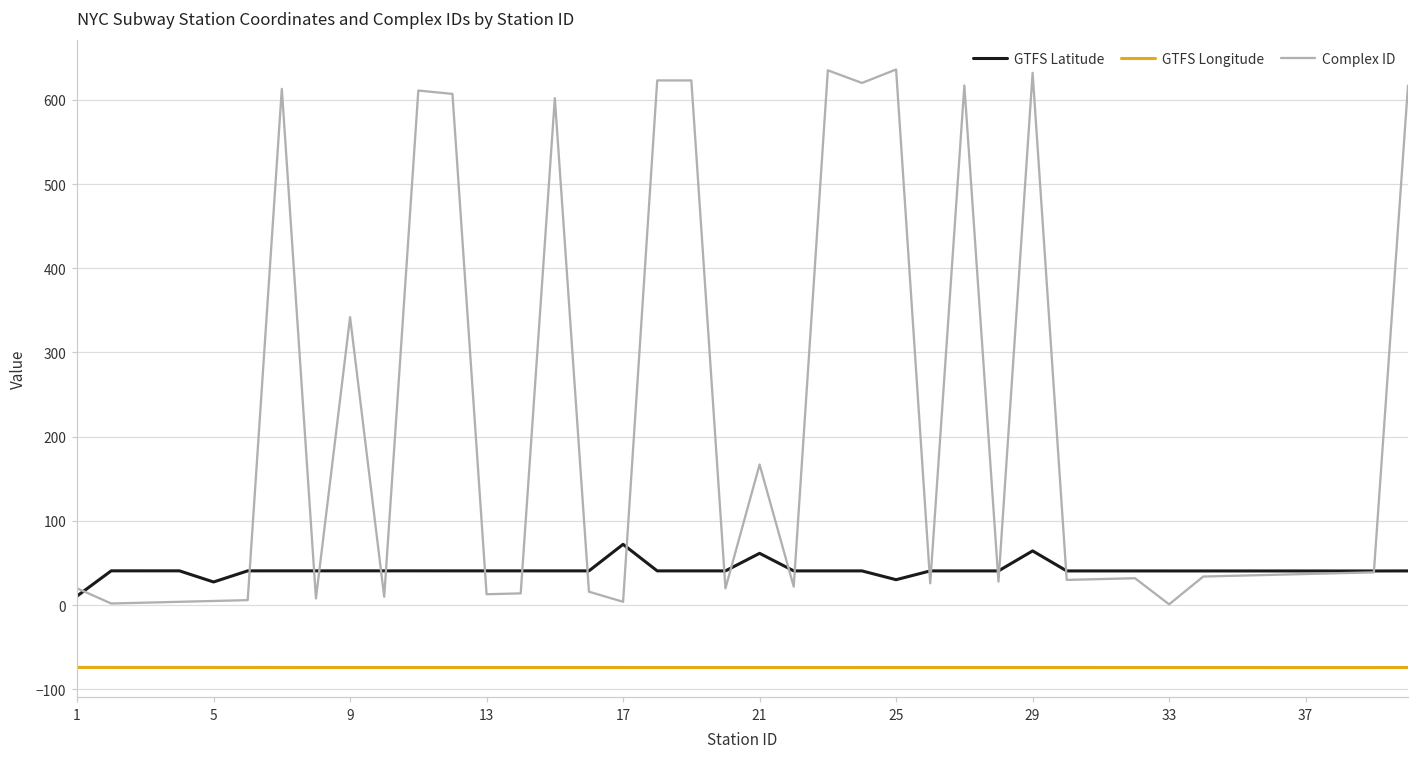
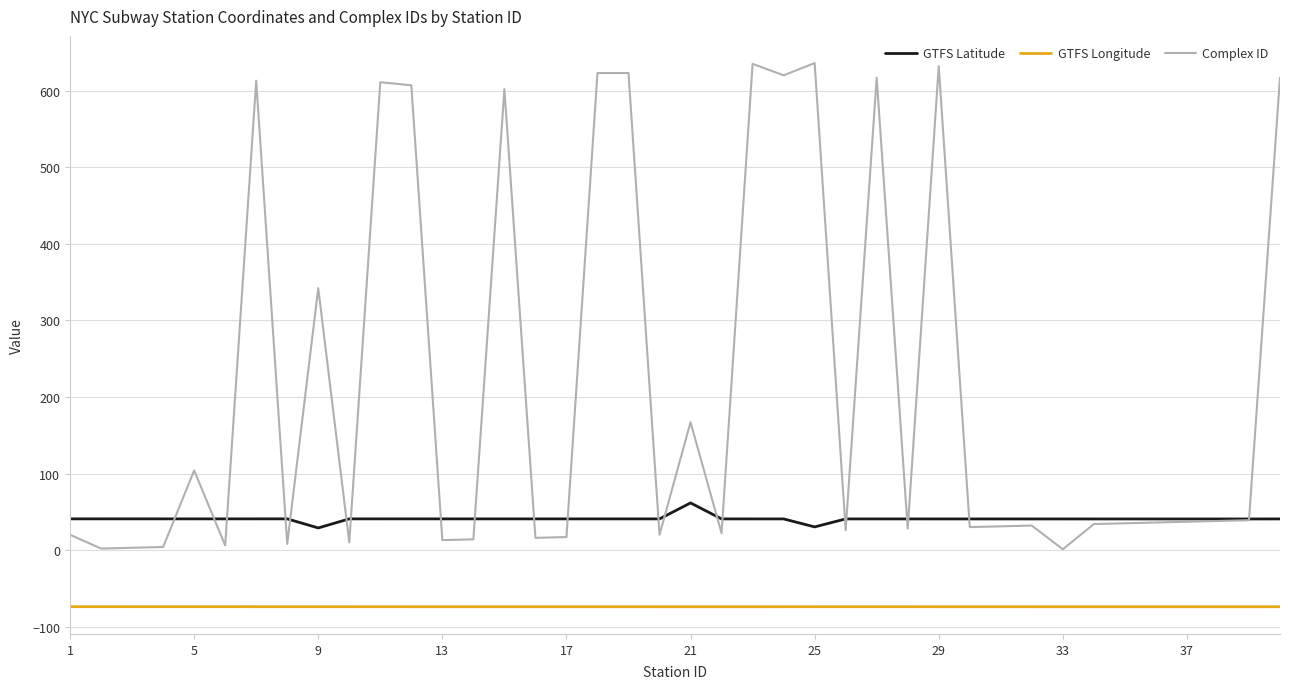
  {
    "GTFS Latitude": {
-     "1": 10,
-     "5": 30,
-     "9": 40,
+     "1": 40,
+     "5": 40,
+     "9": 30,
      "13": 40,
-     "17": 70,
+     "17": 40,
      "21": 60,
      "25": 30,
-     "29": 60,
+     "29": 40,
      "33": 40,
      "37": 40
    },
    "GTFS Longitude": {
      "1": -70,
      "5": -70,
      "9": -70,
      "13": -70,
      "17": -70,
      "21": -70,
      "25": -70,
      "29": -70,
      "33": -70,
      "37": -70
    },
    "Complex ID": {
      "1": 20,
-     "5": 10,
+     "5": 100,
      "9": 340,
      "13": 10,
-     "17": 0,
+     "17": 20,
      "21": 170,
      "25": 640,
      "29": 630,
      "33": 0,
      "37": 40
    }
  }
